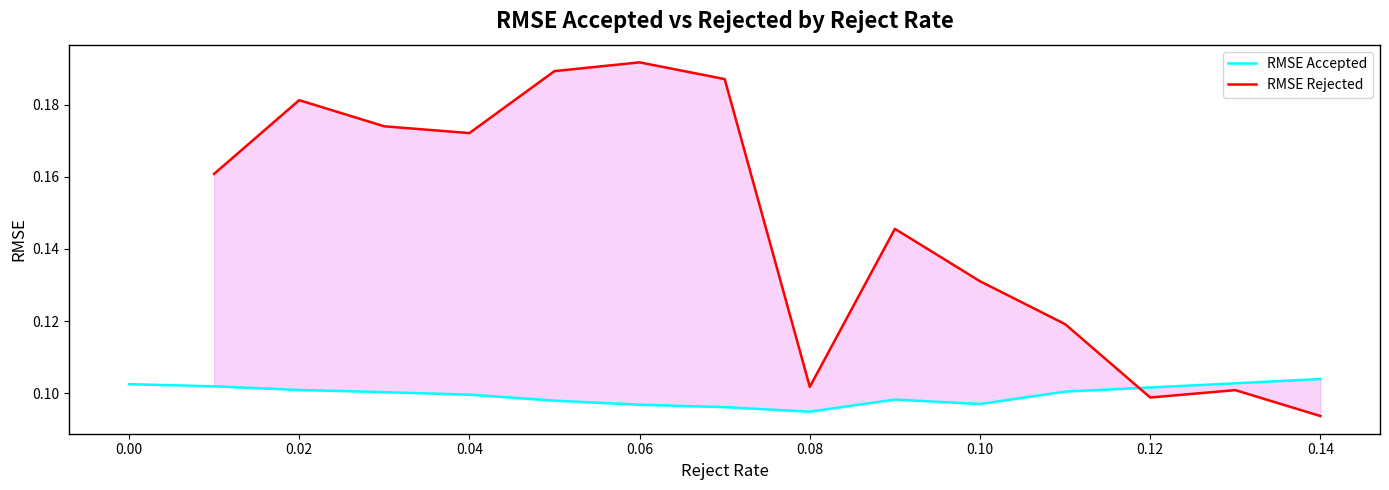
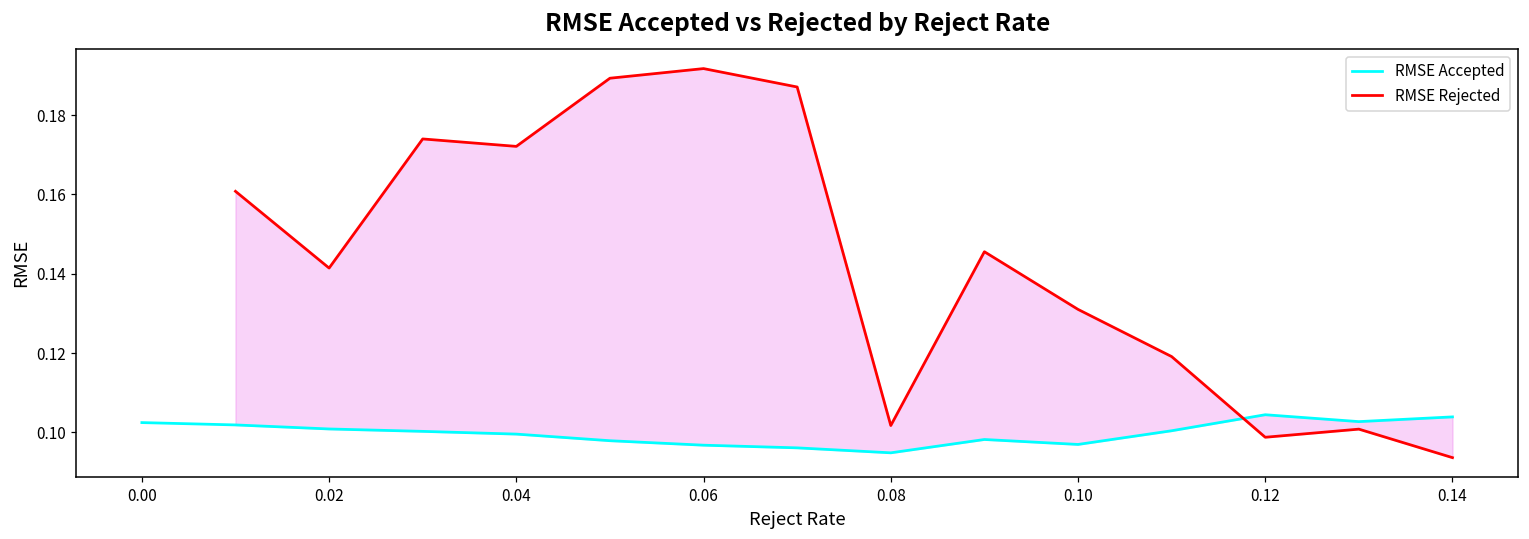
  {
    "RMSE Accepted": {
      "0.00": 0.102,
      "0.02": 0.101,
      "0.04": 0.100,
      "0.06": 0.097,
      "0.08": 0.095,
      "0.10": 0.097,
-     "0.12": 0.102
+     "0.12": 0.104
    },
    "RMSE Rejected": {
-     "0.02": 0.181,
+     "0.02": 0.141,
      "0.12": 0.099,
      "0.14": 0.094
    }
  }
